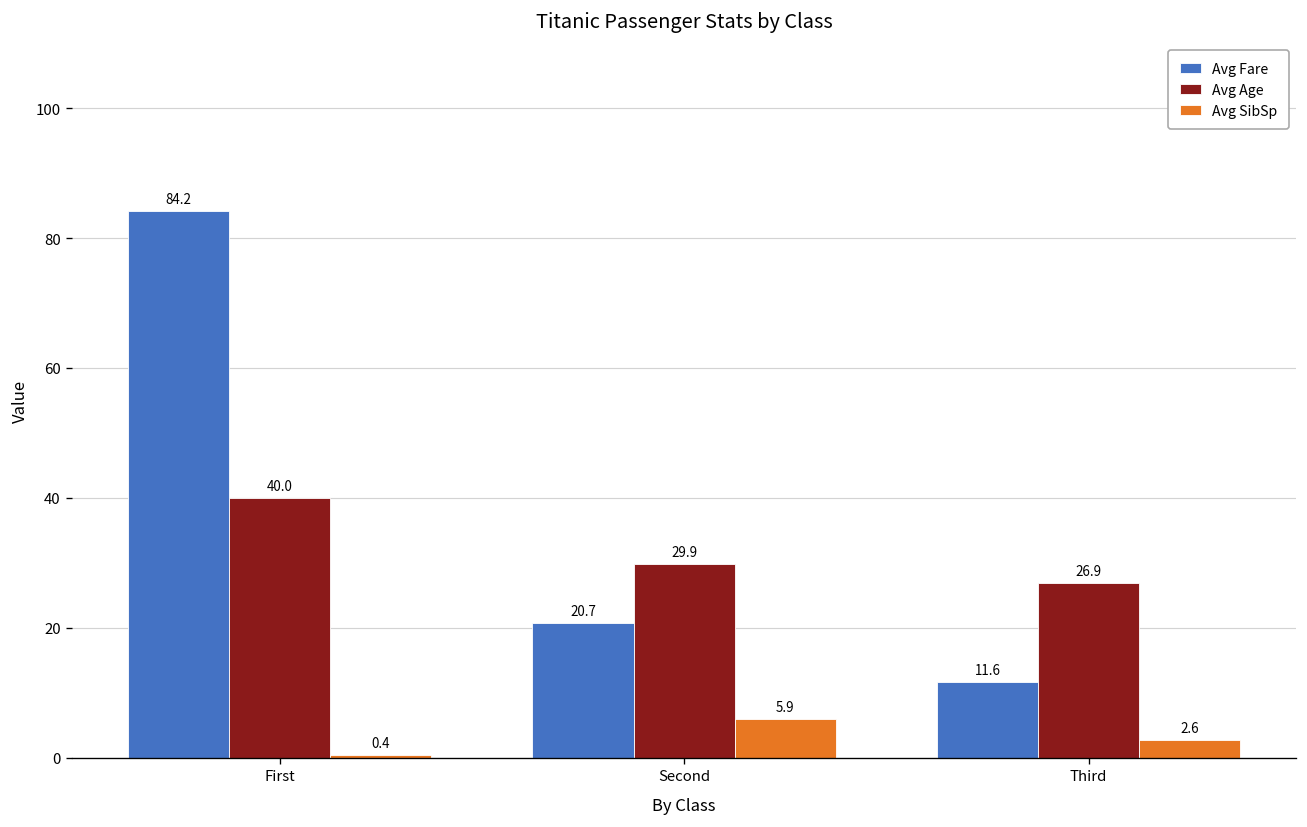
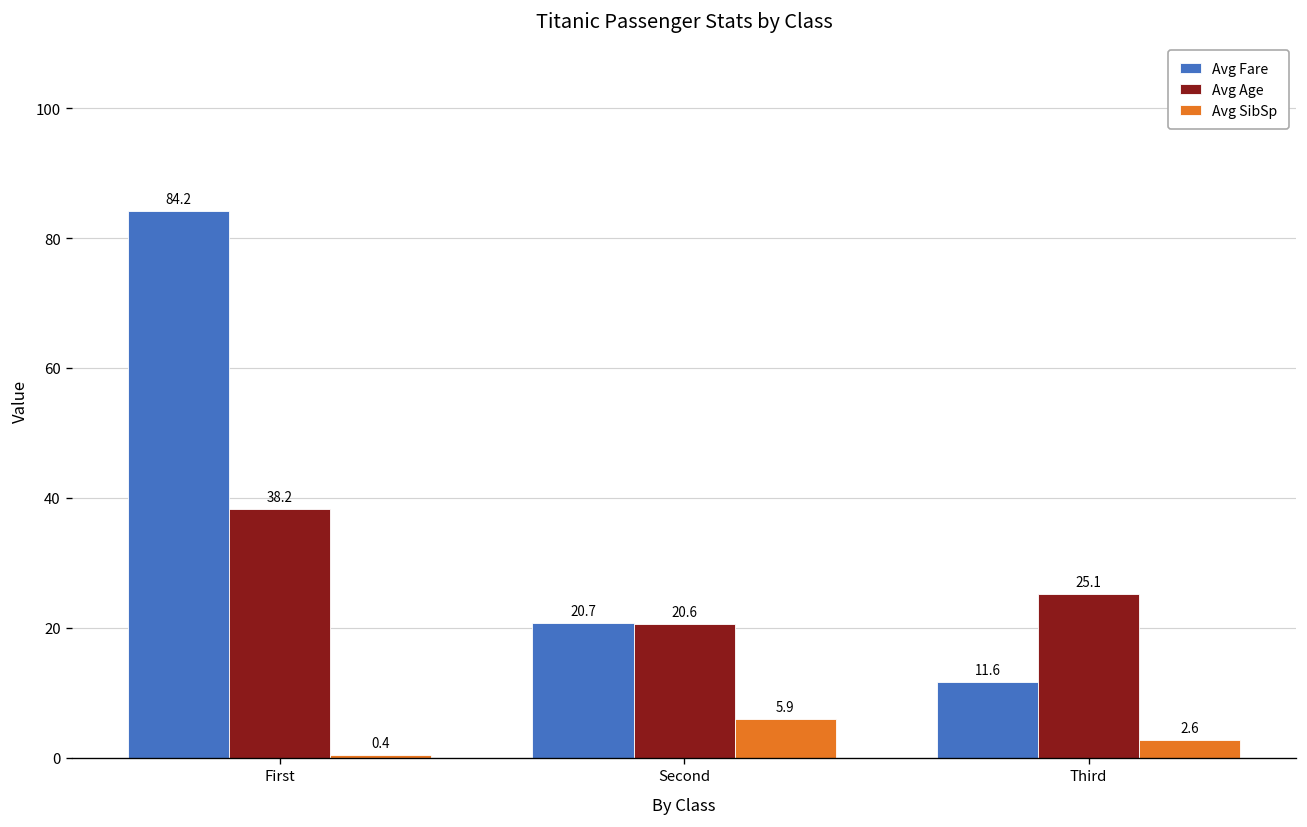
  {
    "Avg Fare": {
      "First": 84.2,
      "Second": 20.7,
      "Third": 11.6
    },
    "Avg Age": {
-     "First": 40.0,
-     "Second": 29.9,
-     "Third": 26.9
+     "First": 38.2,
+     "Second": 20.6,
+     "Third": 25.1
    },
    "Avg SibSp": {
      "First": 0.4,
      "Second": 5.9,
      "Third": 2.6
    }
  }
